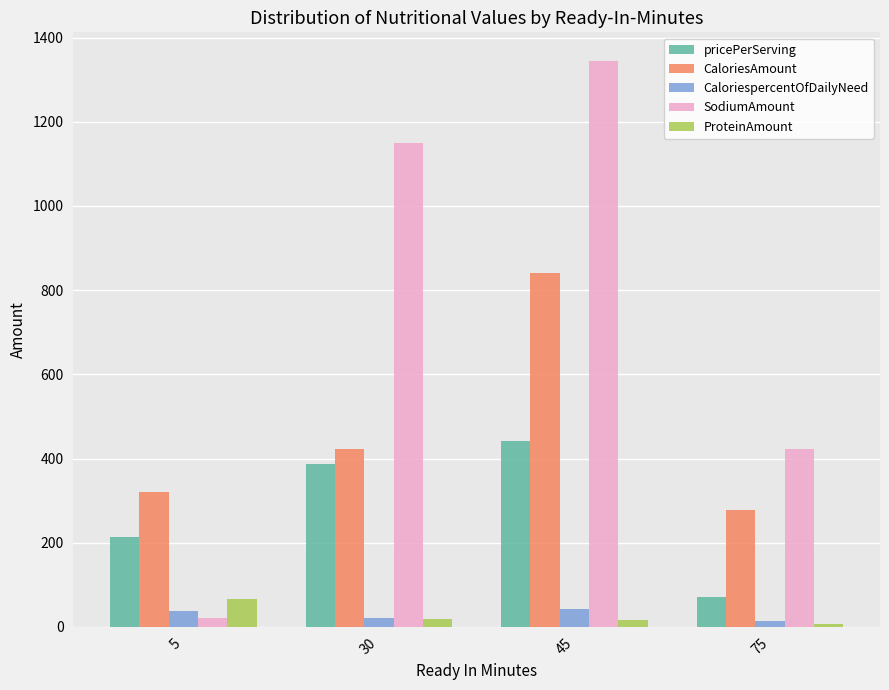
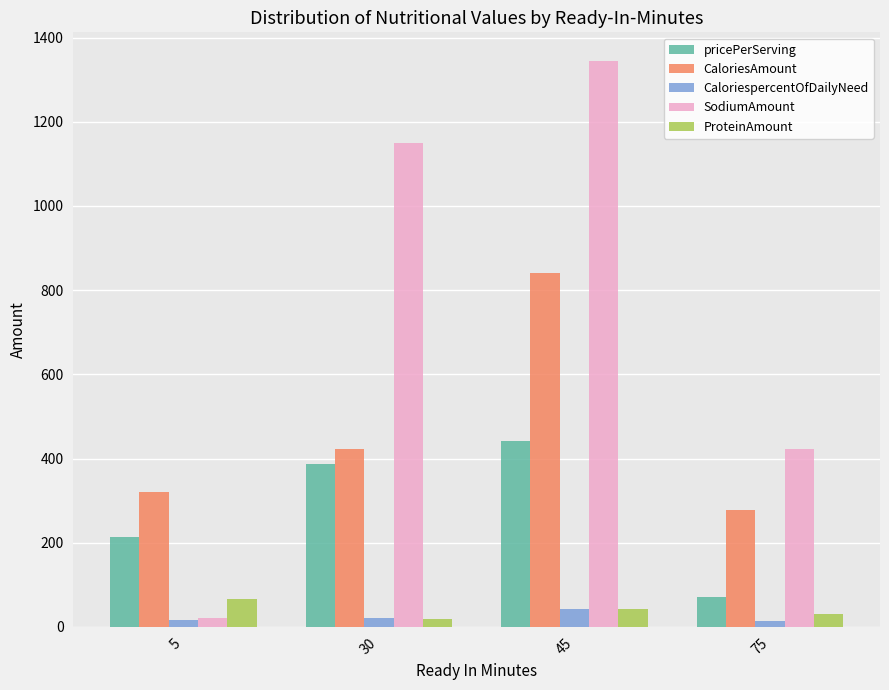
  {
    "pricePerServing": {
      "5": 210,
      "30": 390,
      "45": 440,
      "75": 70
    },
    "CaloriesAmount": {
      "5": 320,
      "30": 420,
      "45": 840,
      "75": 280
    },
    "CaloriespercentOfDailyNeed": {
-     "5": 40,
+     "5": 20,
      "30": 20,
      "45": 40,
      "75": 10
    },
    "SodiumAmount": {
      "5": 20,
      "30": 1150,
      "45": 1350,
      "75": 420
    },
    "ProteinAmount": {
      "5": 70,
      "30": 20,
-     "45": 20,
-     "75": 10
+     "45": 40,
+     "75": 30
    }
  }
